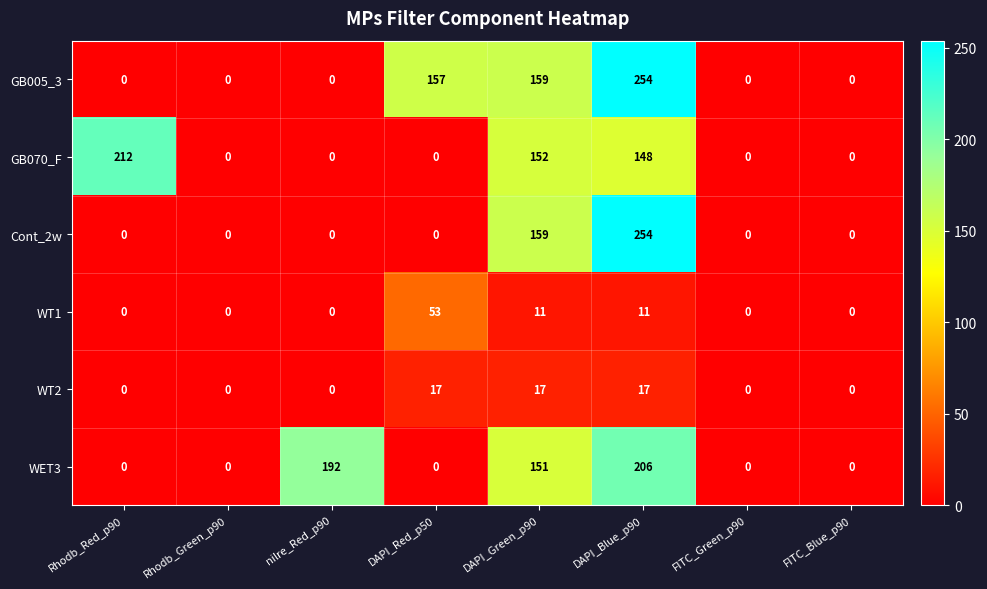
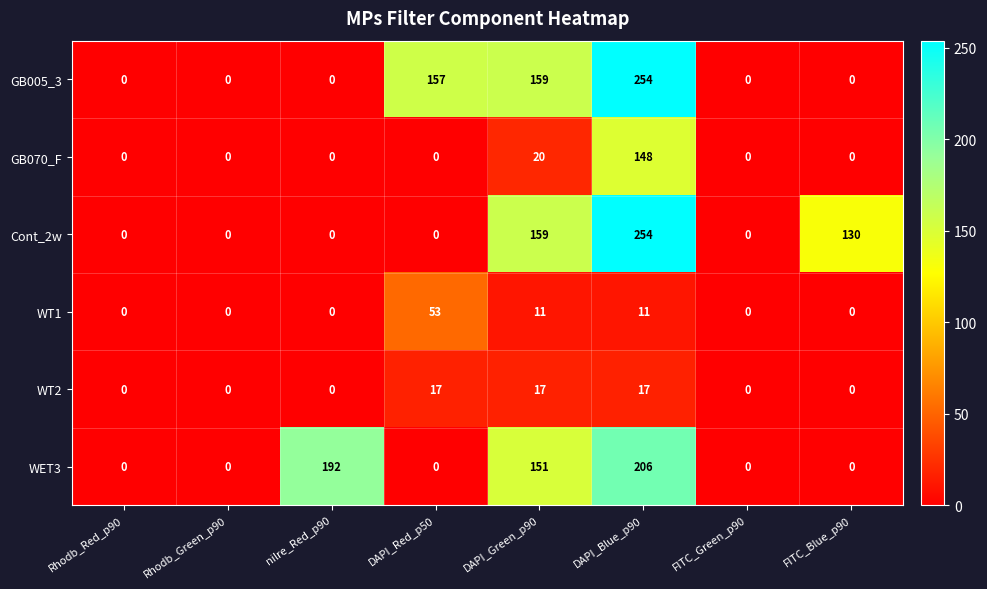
  {
    "GB005_3": {
      "Rhodb_Red_p90": 0,
      "Rhodb_Green_p90": 0,
      "nilre_Red_p90": 0,
      "DAPI_Red_p50": 157,
      "DAPI_Green_p90": 159,
      "DAPI_Blue_p90": 254,
      "FITC_Green_p90": 0,
      "FITC_Blue_p90": 0
    },
    "GB070_F": {
-     "Rhodb_Red_p90": 212,
+     "Rhodb_Red_p90": 0,
      "Rhodb_Green_p90": 0,
      "nilre_Red_p90": 0,
      "DAPI_Red_p50": 0,
-     "DAPI_Green_p90": 152,
+     "DAPI_Green_p90": 20,
      "DAPI_Blue_p90": 148,
      "FITC_Green_p90": 0,
      "FITC_Blue_p90": 0
    },
    "Cont_2w": {
      "Rhodb_Red_p90": 0,
      "Rhodb_Green_p90": 0,
      "nilre_Red_p90": 0,
      "DAPI_Red_p50": 0,
      "DAPI_Green_p90": 159,
      "DAPI_Blue_p90": 254,
      "FITC_Green_p90": 0,
-     "FITC_Blue_p90": 0
+     "FITC_Blue_p90": 130
    },
    "WT1": {
      "Rhodb_Red_p90": 0,
      "Rhodb_Green_p90": 0,
      "nilre_Red_p90": 0,
      "DAPI_Red_p50": 53,
      "DAPI_Green_p90": 11,
      "DAPI_Blue_p90": 11,
      "FITC_Green_p90": 0,
      "FITC_Blue_p90": 0
    },
    "WT2": {
      "Rhodb_Red_p90": 0,
      "Rhodb_Green_p90": 0,
      "nilre_Red_p90": 0,
      "DAPI_Red_p50": 17,
      "DAPI_Green_p90": 17,
      "DAPI_Blue_p90": 17,
      "FITC_Green_p90": 0,
      "FITC_Blue_p90": 0
    },
    "WET3": {
      "Rhodb_Red_p90": 0,
      "Rhodb_Green_p90": 0,
      "nilre_Red_p90": 192,
      "DAPI_Red_p50": 0,
      "DAPI_Green_p90": 151,
      "DAPI_Blue_p90": 206,
      "FITC_Green_p90": 0,
      "FITC_Blue_p90": 0
    }
  }
